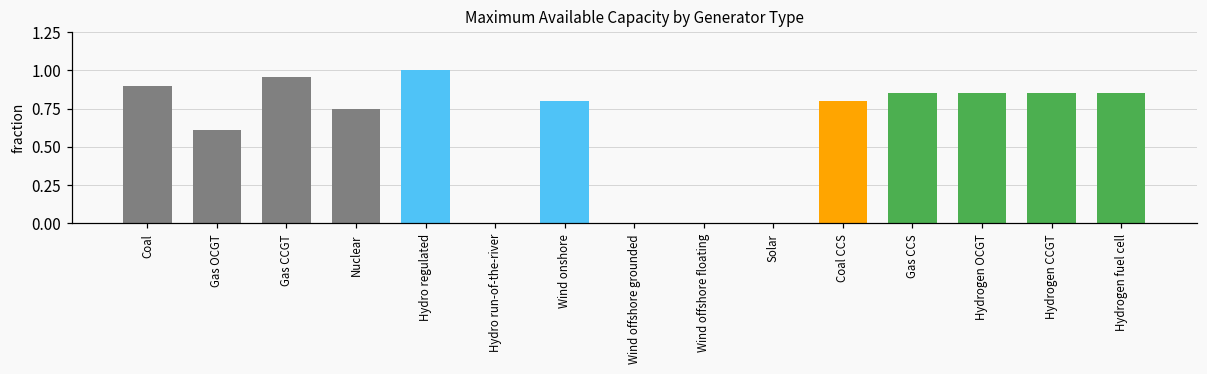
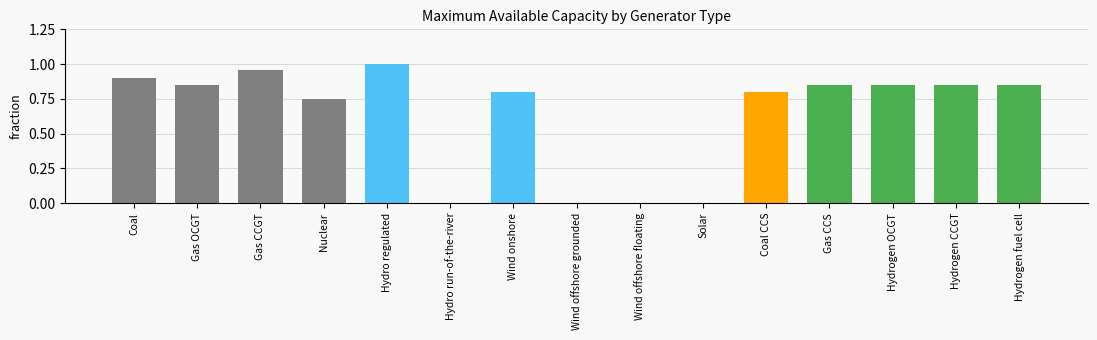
  {
    "Coal": 0.90,
-   "Gas OCGT": 0.61,
+   "Gas OCGT": 0.85,
    "Gas CCGT": 0.96,
    "Nuclear": 0.75,
    "Hydro regulated": 1.00,
    "Hydro run-of-the-river": 0.00,
    "Wind onshore": 0.80,
    "Wind offshore grounded": 0.00,
    "Wind offshore floating": 0.00,
    "Solar": 0.00,
    "Coal CCS": 0.80,
    "Gas CCS": 0.85,
    "Hydrogen OCGT": 0.85,
    "Hydrogen CCGT": 0.85,
    "Hydrogen fuel cell": 0.85
  }
